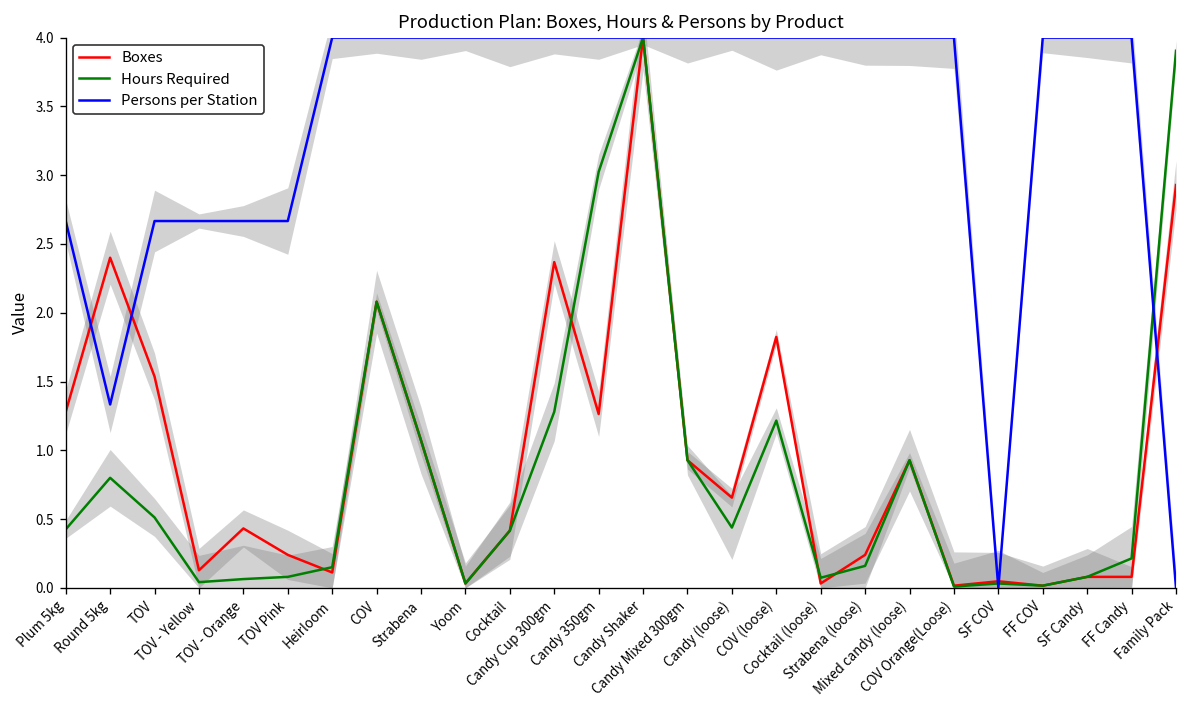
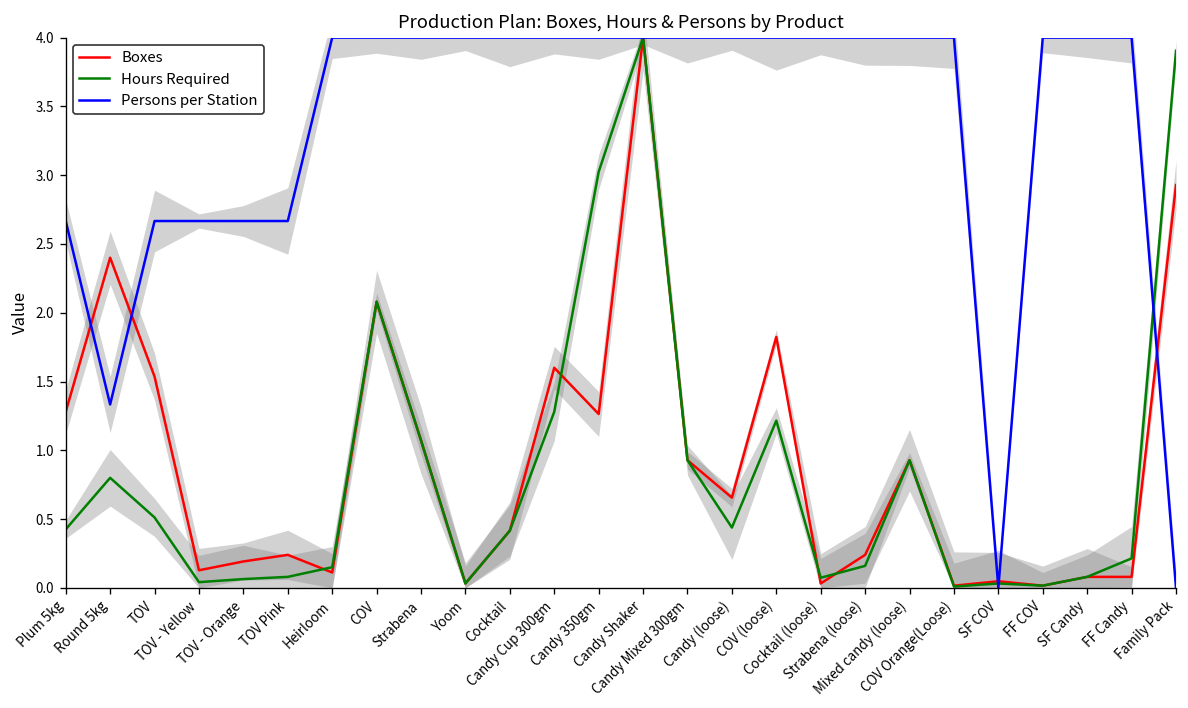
  {
    "Boxes": {
      "Plum 5kg": 1.28,
      "Round 5kg": 2.40,
      "TOV": 1.54,
      "TOV - Yellow": 0.13,
-     "TOV - Orange": 0.43,
+     "TOV - Orange": 0.19,
      "Heirloom": 0.11,
-     "Candy Cup 300gm": 2.37,
+     "Candy Cup 300gm": 1.60,
      "Candy 350gm": 1.26,
      "COV (loose)": 1.82,
      "Cocktail (loose)": 0.03,
      "Strabena (loose)": 0.24,
      "FF Candy": 0.08,
      "Family Pack": 2.93
    },
    "Hours Required": {
      "Plum 5kg": 0.43,
      "Round 5kg": 0.80,
      "TOV": 0.51,
      "TOV - Yellow": 0.04,
      "TOV - Orange": 0.06,
      "TOV Pink": 0.08,
      "Heirloom": 0.15,
      "Candy Cup 300gm": 1.28,
      "Candy 350gm": 3.02,
      "Candy (loose)": 0.44,
      "COV (loose)": 1.22,
      "Cocktail (loose)": 0.07,
      "Strabena (loose)": 0.16,
      "FF Candy": 0.21,
      "Family Pack": 3.90
    },
    "Persons per Station": {
      "Plum 5kg": 2.67,
      "Round 5kg": 1.33,
      "TOV": 2.67,
      "TOV - Yellow": 2.67,
      "TOV - Orange": 2.67,
      "TOV Pink": 2.67,
      "Heirloom": 4.00,
      "COV": 4.00,
      "Strabena": 4.00,
      "Yoom": 4.00,
      "Cocktail": 4.00,
      "Candy Cup 300gm": 4.00,
      "Candy 350gm": 4.00,
      "Candy Mixed 300gm": 4.00,
      "Candy (loose)": 4.00,
      "COV (loose)": 4.00,
      "Cocktail (loose)": 4.00,
      "Strabena (loose)": 4.00,
      "Mixed candy (loose)": 4.00,
      "COV Orange(Loose)": 4.00,
      "SF COV": 0.00,
      "FF COV": 4.00,
      "SF Candy": 4.00,
      "FF Candy": 4.00,
      "Family Pack": 0.00
    }
  }
